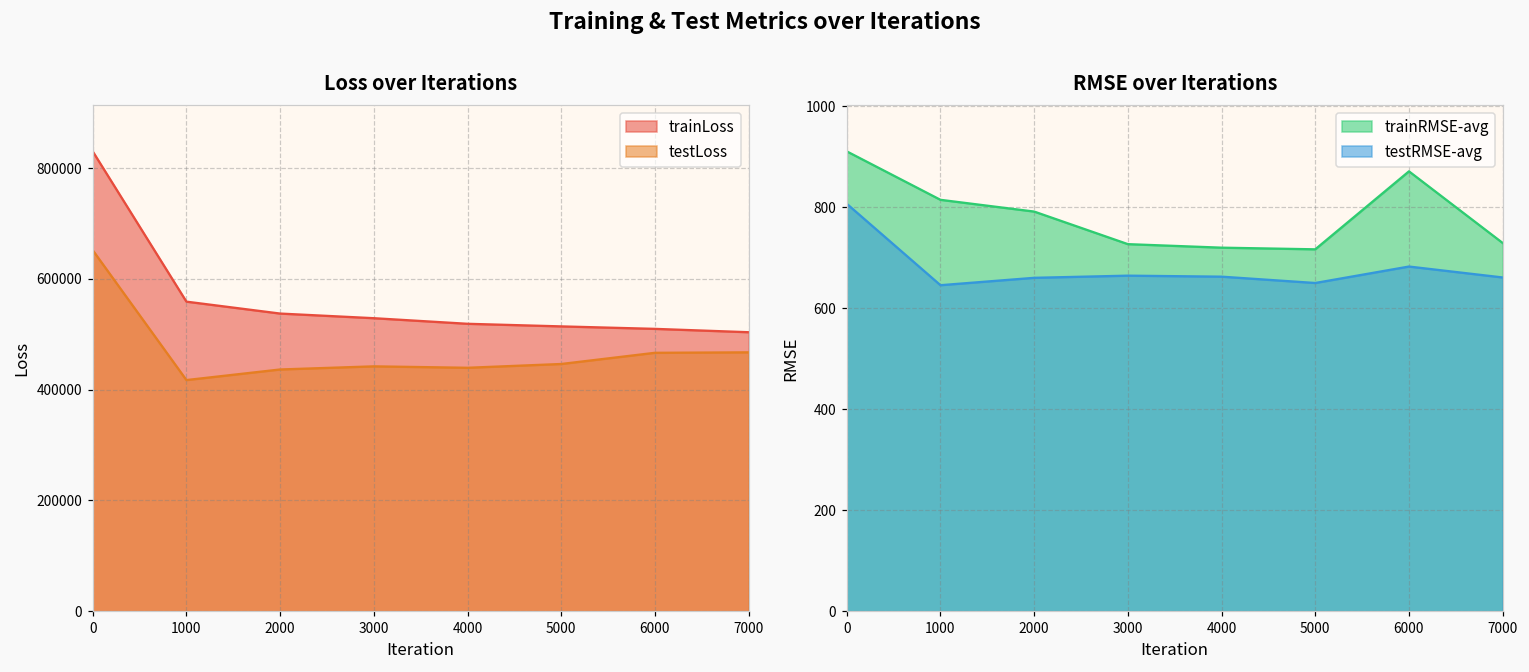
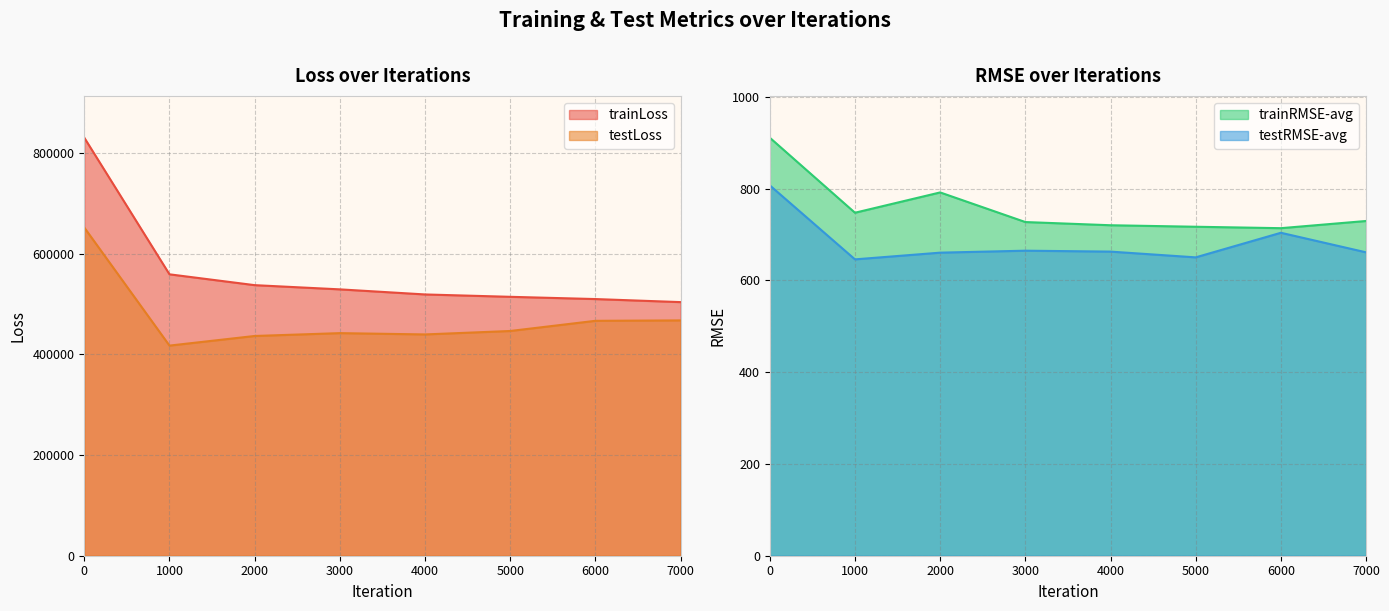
  {
    "RMSE over Iterations": {
      "trainRMSE-avg": {
        "0": 910,
-       "1000": 820,
+       "1000": 750,
        "2000": 790,
        "3000": 730,
        "4000": 720,
        "5000": 720,
-       "6000": 870,
+       "6000": 710,
        "7000": 730
      },
      "testRMSE-avg": {
        "0": 810,
        "1000": 650,
        "2000": 660,
        "3000": 660,
        "4000": 660,
        "5000": 650,
-       "6000": 680,
+       "6000": 700,
        "7000": 660
      }
    }
  }
